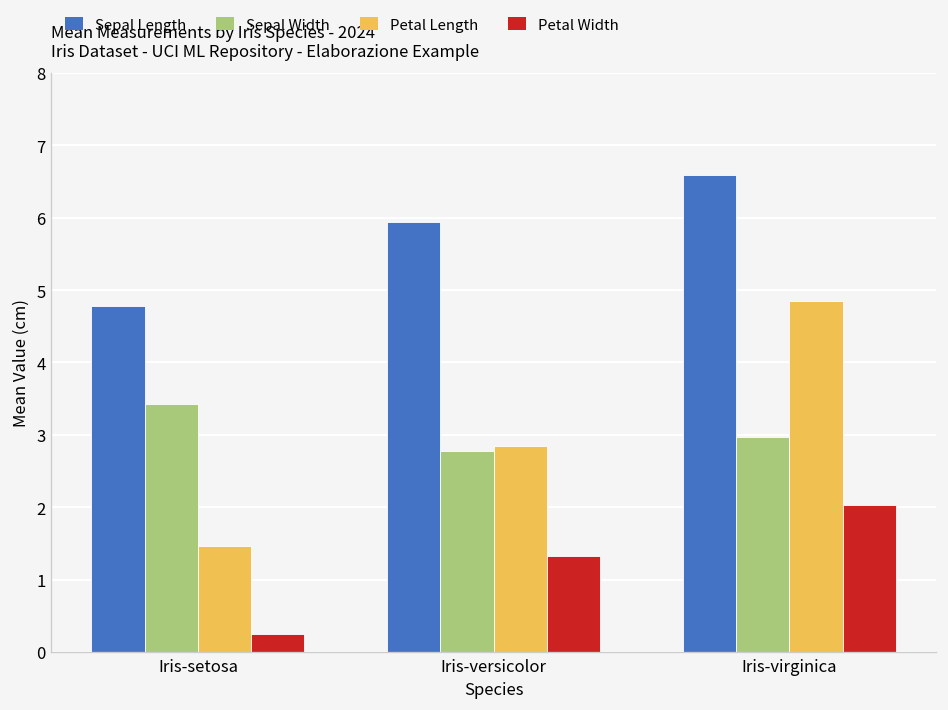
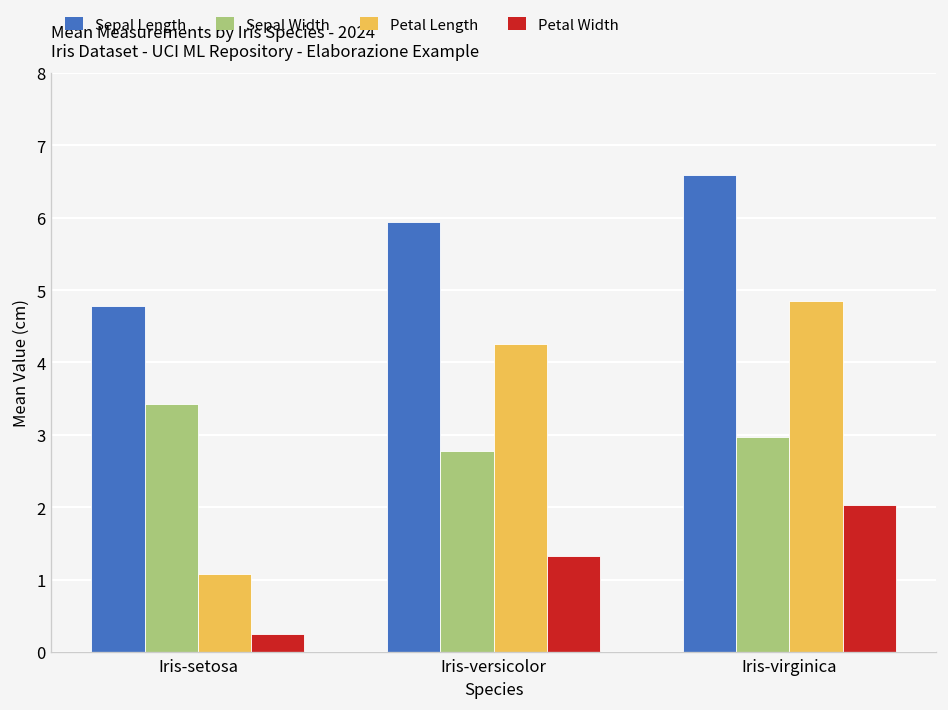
  {
    "Sepal Length": {
      "Iris-setosa": 4.8,
      "Iris-versicolor": 5.9,
      "Iris-virginica": 6.6
    },
    "Sepal Width": {
      "Iris-setosa": 3.4,
      "Iris-versicolor": 2.8,
      "Iris-virginica": 3.0
    },
    "Petal Length": {
-     "Iris-setosa": 1.5,
-     "Iris-versicolor": 2.9,
+     "Iris-setosa": 1.1,
+     "Iris-versicolor": 4.3,
      "Iris-virginica": 4.8
    },
    "Petal Width": {
      "Iris-setosa": 0.2,
      "Iris-versicolor": 1.3,
      "Iris-virginica": 2.0
    }
  }
